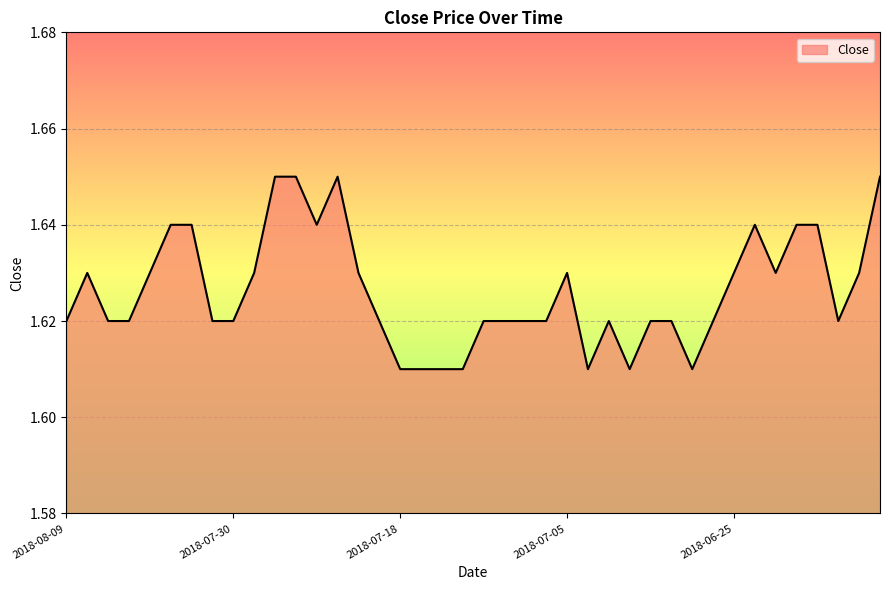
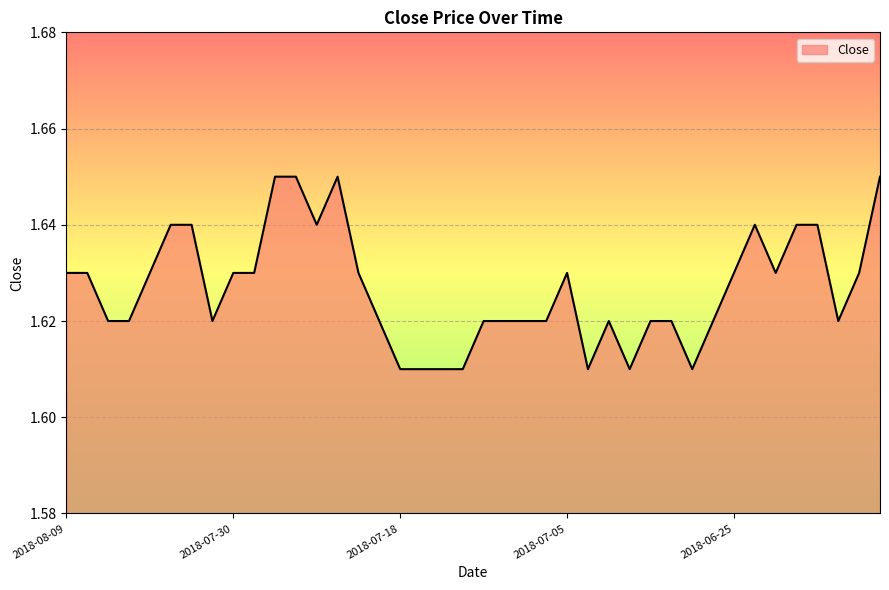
  {
-   "2018-08-09": 1.62,
-   "2018-07-30": 1.62,
+   "2018-08-09": 1.63,
+   "2018-07-30": 1.63,
    "2018-07-18": 1.61,
    "2018-07-05": 1.63,
    "2018-06-25": 1.63
  }
